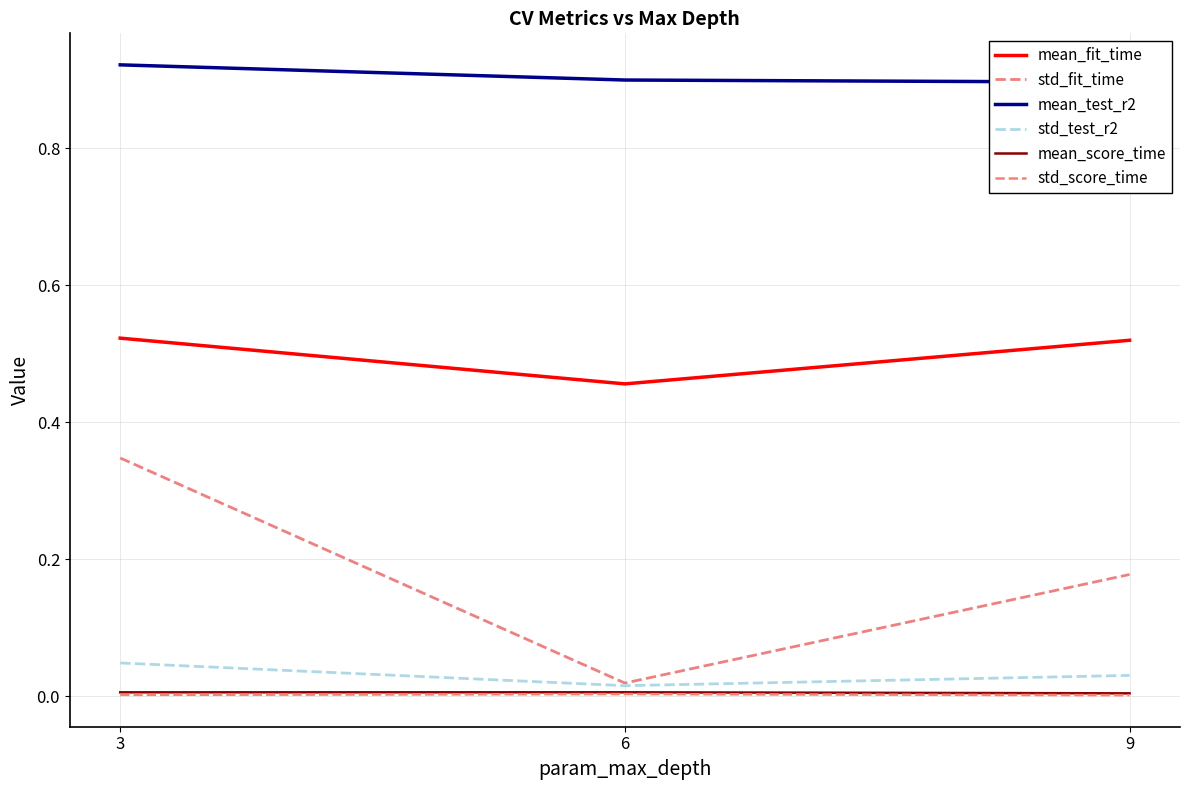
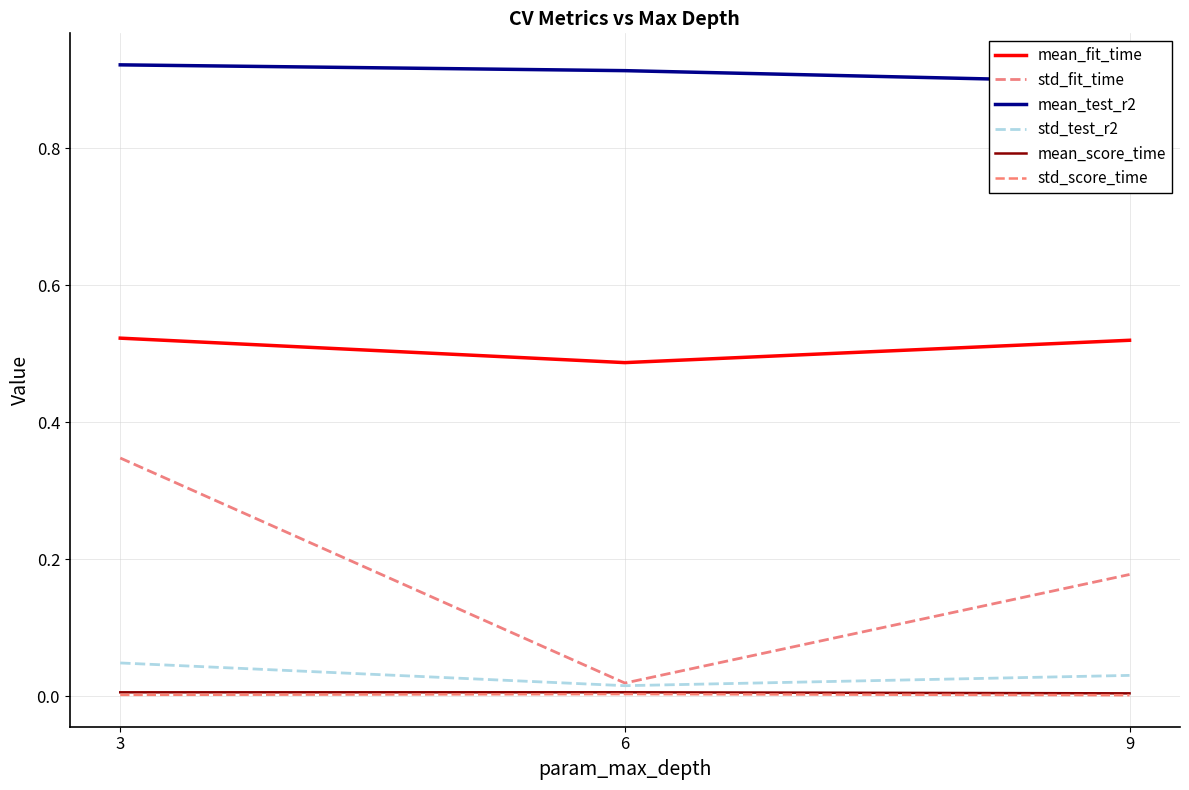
  {
    "mean_fit_time": {
      "3": 0.52,
-     "6": 0.46,
+     "6": 0.49,
      "9": 0.52
    },
    "mean_test_r2": {
      "3": 0.92,
-     "6": 0.90
+     "6": 0.91
    },
    "std_test_r2": {
      "3": 0.05,
      "6": 0.02,
      "9": 0.03
    },
    "mean_score_time": {
      "3": 0.01
    }
  }
